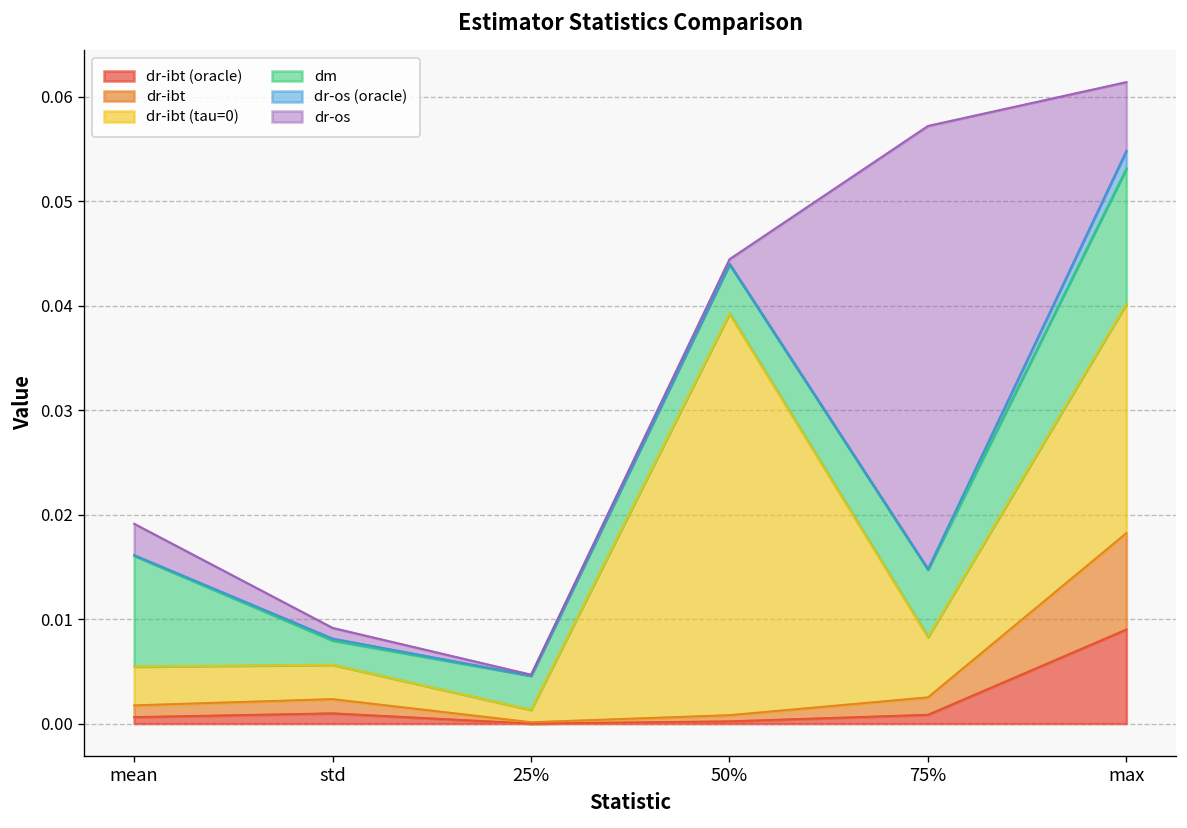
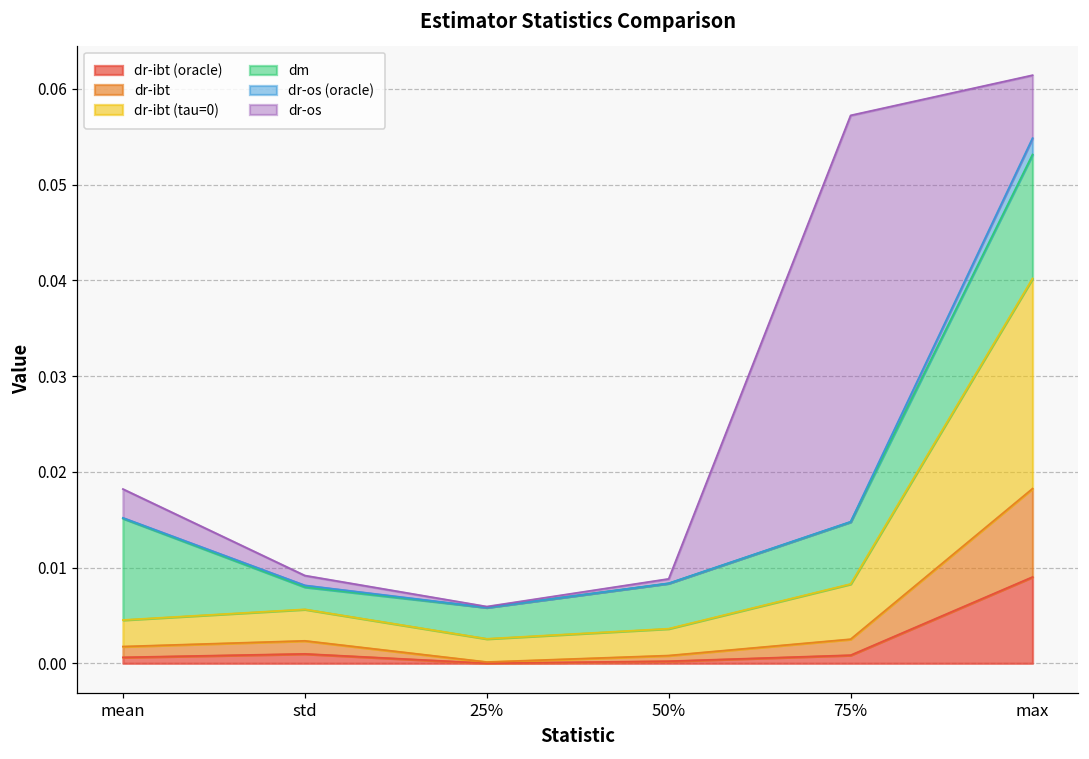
  {
    "dr-ibt (tau=0)": {
-     "mean": 0.004,
+     "mean": 0.003,
      "std": 0.003,
-     "25%": 0.001,
-     "50%": 0.038,
+     "25%": 0.002,
+     "50%": 0.003,
      "75%": 0.006,
      "max": 0.022
    },
    "dm": {
      "max": 0.013
    },
    "dr-os (oracle)": {
      "max": 0.002
    },
    "dr-os": {
      "mean": 0.003,
      "std": 0.001,
      "50%": 0.000,
      "75%": 0.042,
      "max": 0.007
    }
  }
